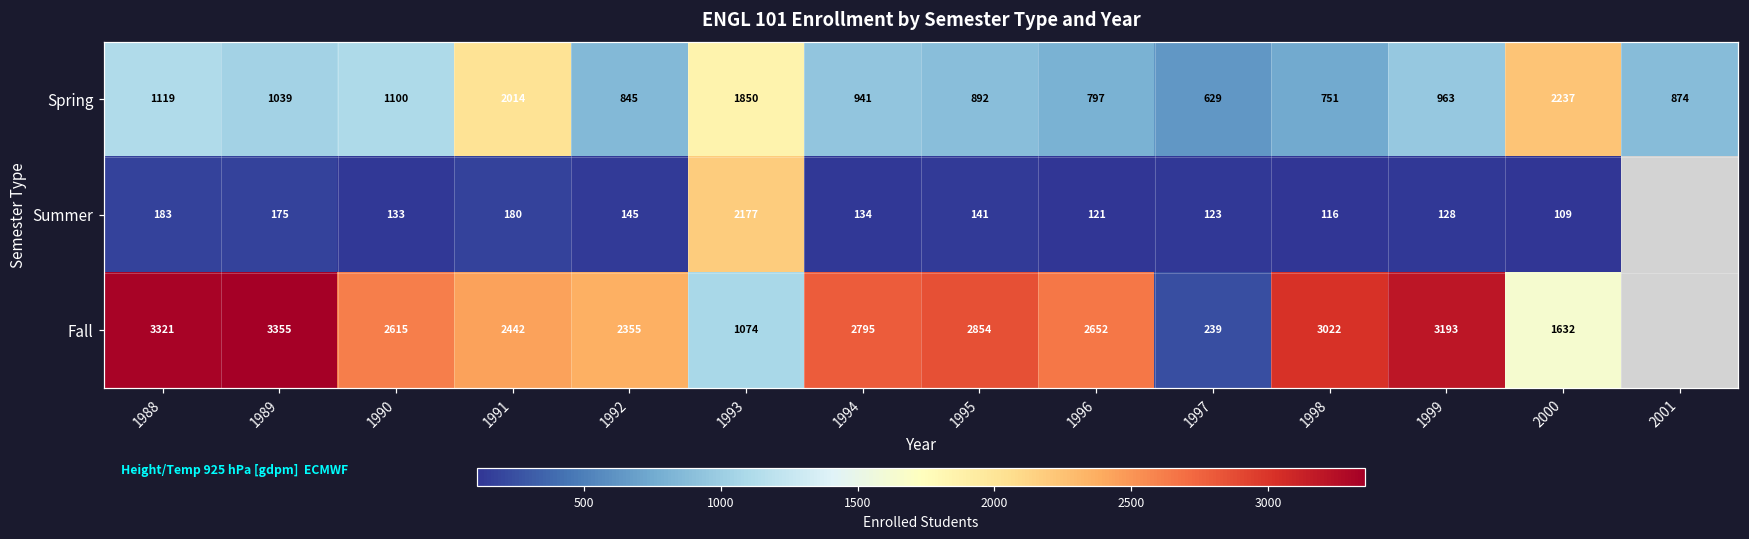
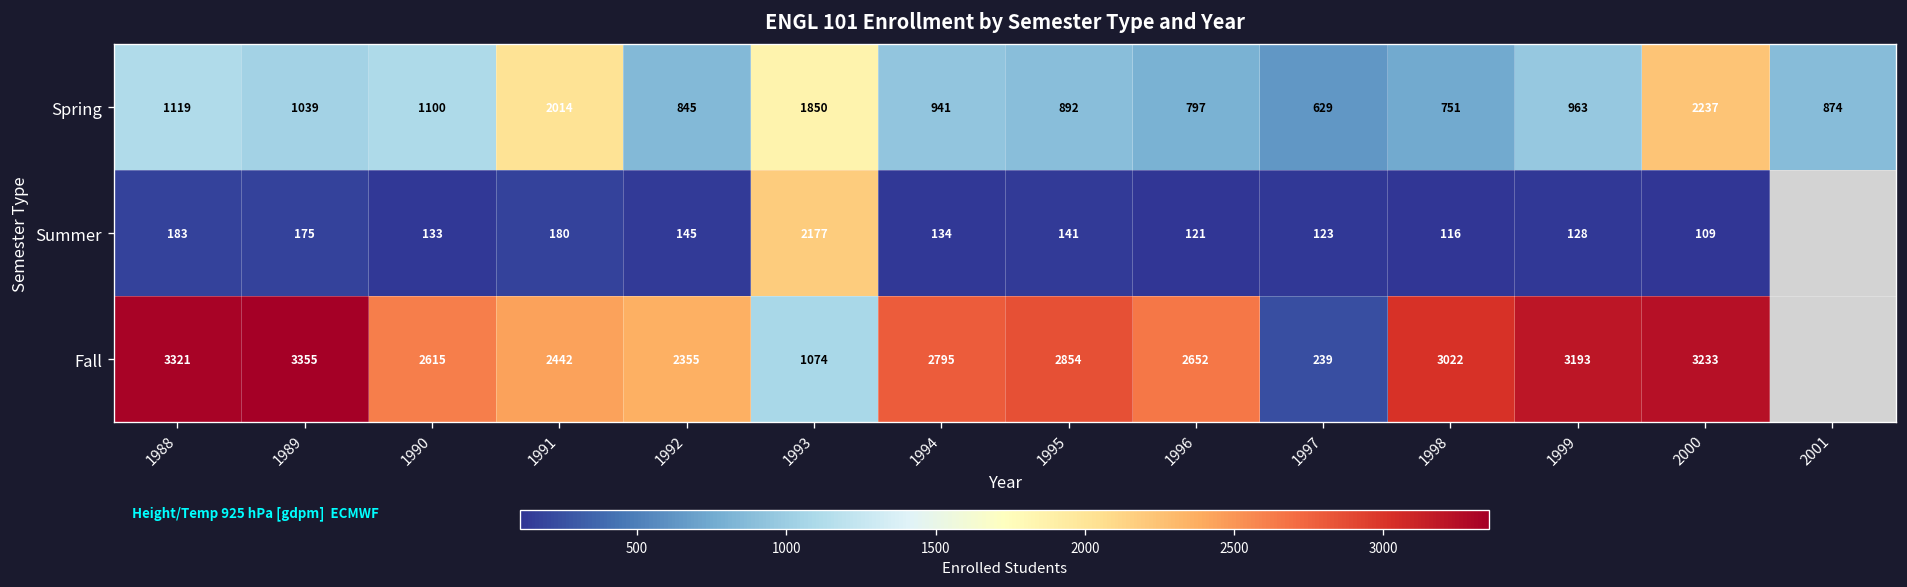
  {
    "Spring": {
      "1988": 1119,
      "1989": 1039,
      "1990": 1100,
      "1991": 2014,
      "1992": 845,
      "1993": 1850,
      "1994": 941,
      "1995": 892,
      "1996": 797,
      "1997": 629,
      "1998": 751,
      "1999": 963,
      "2000": 2237,
      "2001": 874
    },
    "Summer": {
      "1988": 183,
      "1989": 175,
      "1990": 133,
      "1991": 180,
      "1992": 145,
      "1993": 2177,
      "1994": 134,
      "1995": 141,
      "1996": 121,
      "1997": 123,
      "1998": 116,
      "1999": 128,
      "2000": 109
    },
    "Fall": {
      "1988": 3321,
      "1989": 3355,
      "1990": 2615,
      "1991": 2442,
      "1992": 2355,
      "1993": 1074,
      "1994": 2795,
      "1995": 2854,
      "1996": 2652,
      "1997": 239,
      "1998": 3022,
      "1999": 3193,
-     "2000": 1632
+     "2000": 3233
    }
  }
